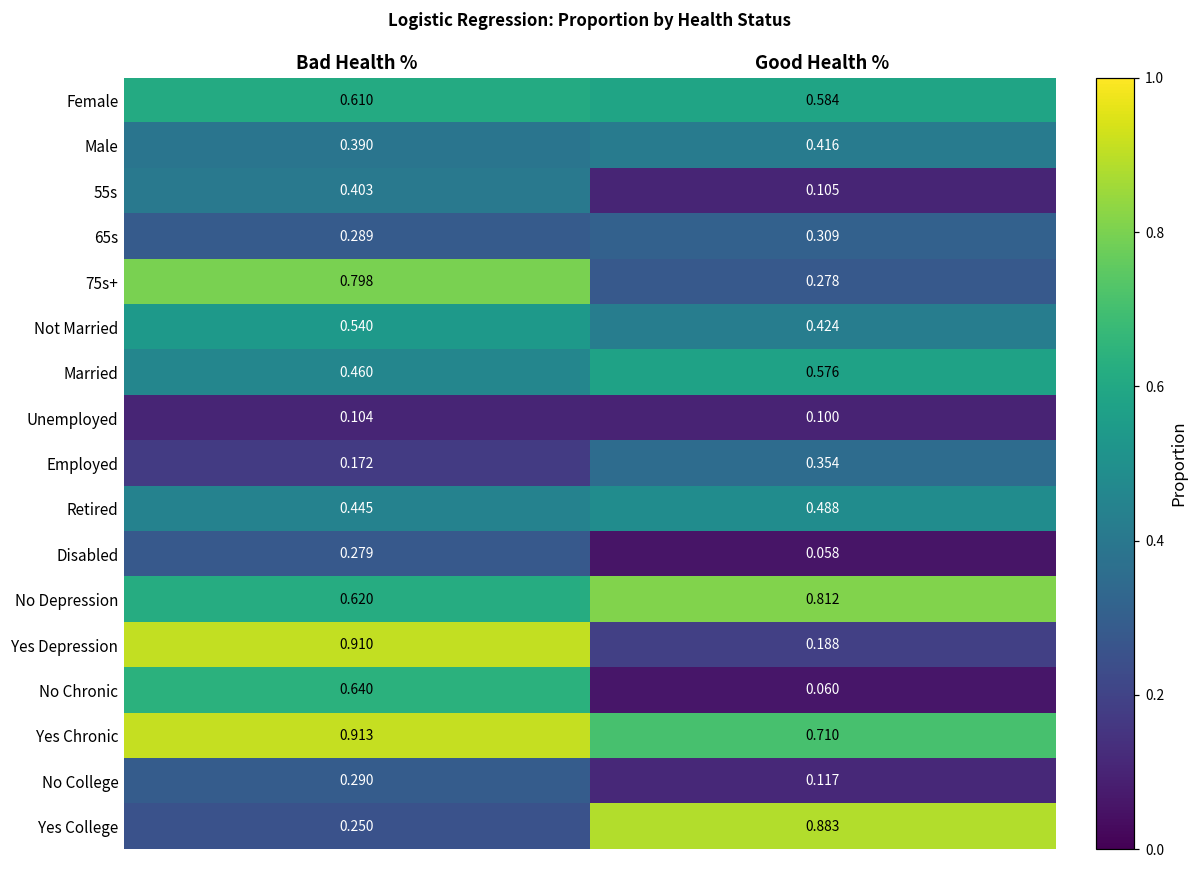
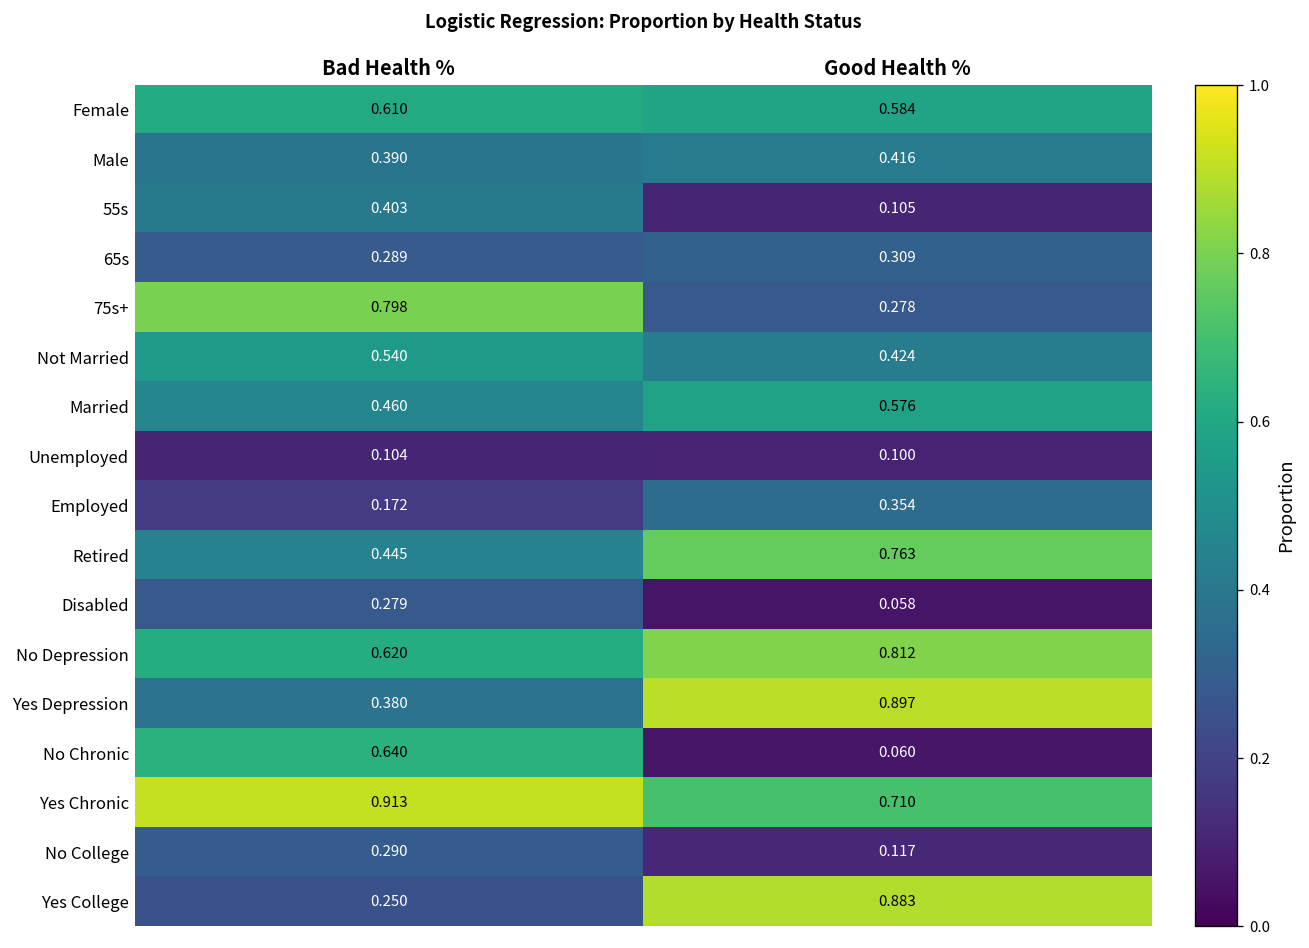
  {
    "Female": {
      "Bad Health %": 0.610,
      "Good Health %": 0.584
    },
    "Male": {
      "Bad Health %": 0.390,
      "Good Health %": 0.416
    },
    "55s": {
      "Bad Health %": 0.403,
      "Good Health %": 0.105
    },
    "65s": {
      "Bad Health %": 0.289,
      "Good Health %": 0.309
    },
    "75s+": {
      "Bad Health %": 0.798,
      "Good Health %": 0.278
    },
    "Not Married": {
      "Bad Health %": 0.540,
      "Good Health %": 0.424
    },
    "Married": {
      "Bad Health %": 0.460,
      "Good Health %": 0.576
    },
    "Unemployed": {
      "Bad Health %": 0.104,
      "Good Health %": 0.100
    },
    "Employed": {
      "Bad Health %": 0.172,
      "Good Health %": 0.354
    },
    "Retired": {
      "Bad Health %": 0.445,
-     "Good Health %": 0.488
+     "Good Health %": 0.763
    },
    "Disabled": {
      "Bad Health %": 0.279,
      "Good Health %": 0.058
    },
    "No Depression": {
      "Bad Health %": 0.620,
      "Good Health %": 0.812
    },
    "Yes Depression": {
-     "Bad Health %": 0.910,
-     "Good Health %": 0.188
+     "Bad Health %": 0.380,
+     "Good Health %": 0.897
    },
    "No Chronic": {
      "Bad Health %": 0.640,
      "Good Health %": 0.060
    },
    "Yes Chronic": {
      "Bad Health %": 0.913,
      "Good Health %": 0.710
    },
    "No College": {
      "Bad Health %": 0.290,
      "Good Health %": 0.117
    },
    "Yes College": {
      "Bad Health %": 0.250,
      "Good Health %": 0.883
    }
  }
